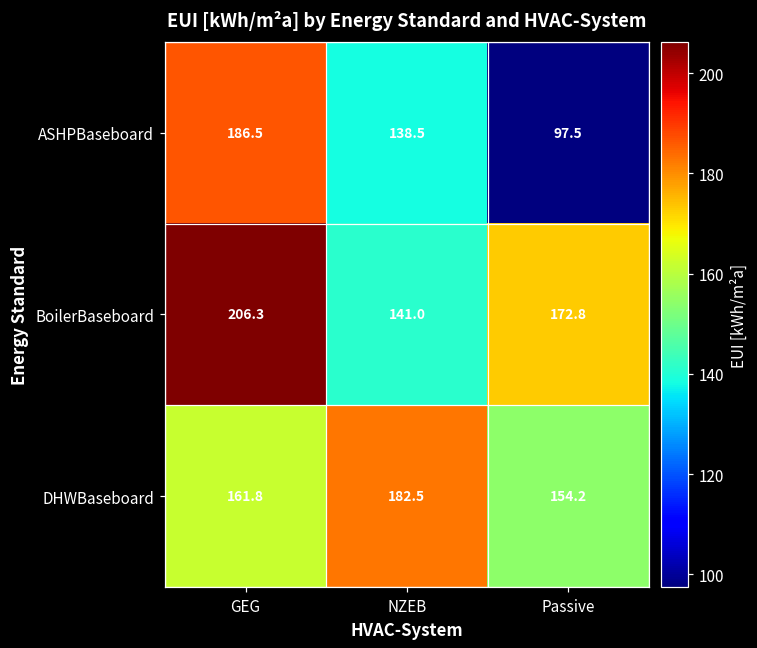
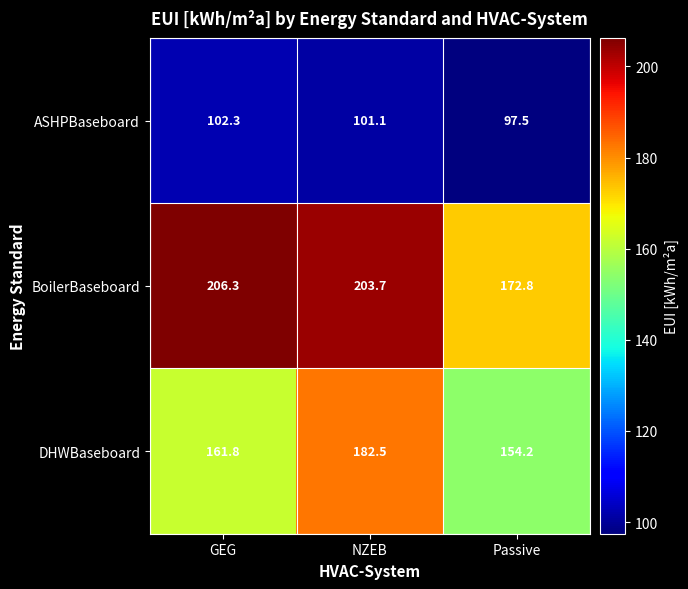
  {
    "ASHPBaseboard": {
-     "GEG": 186.5,
-     "NZEB": 138.5,
+     "GEG": 102.3,
+     "NZEB": 101.1,
      "Passive": 97.5
    },
    "BoilerBaseboard": {
      "GEG": 206.3,
-     "NZEB": 141.0,
+     "NZEB": 203.7,
      "Passive": 172.8
    },
    "DHWBaseboard": {
      "GEG": 161.8,
      "NZEB": 182.5,
      "Passive": 154.2
    }
  }
